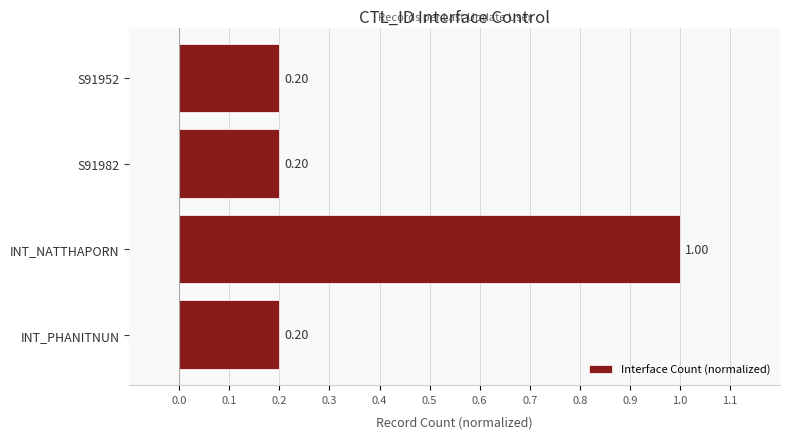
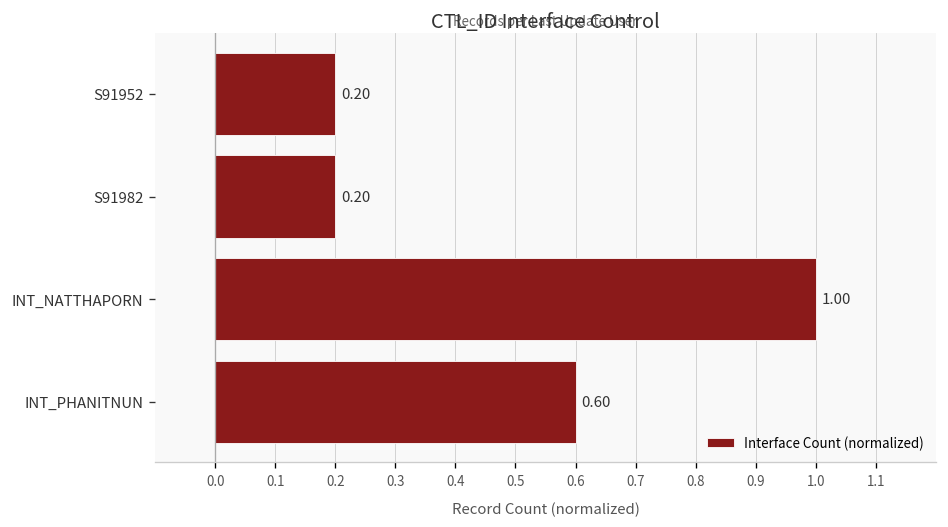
  {
    "S91952": 0.20,
    "S91982": 0.20,
    "INT_NATTHAPORN": 1.00,
-   "INT_PHANITNUN": 0.20
+   "INT_PHANITNUN": 0.60
  }
